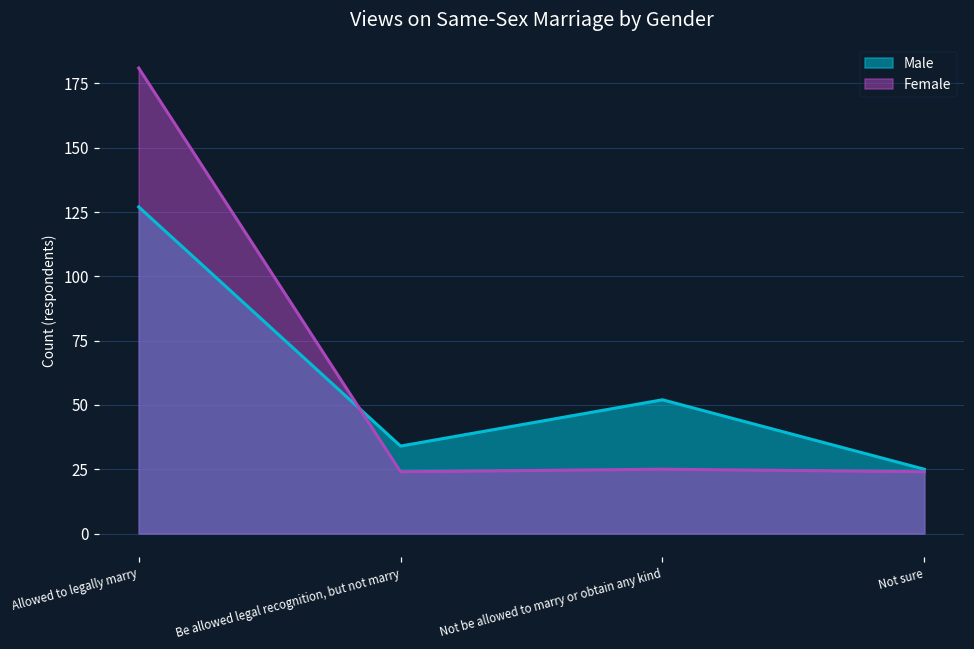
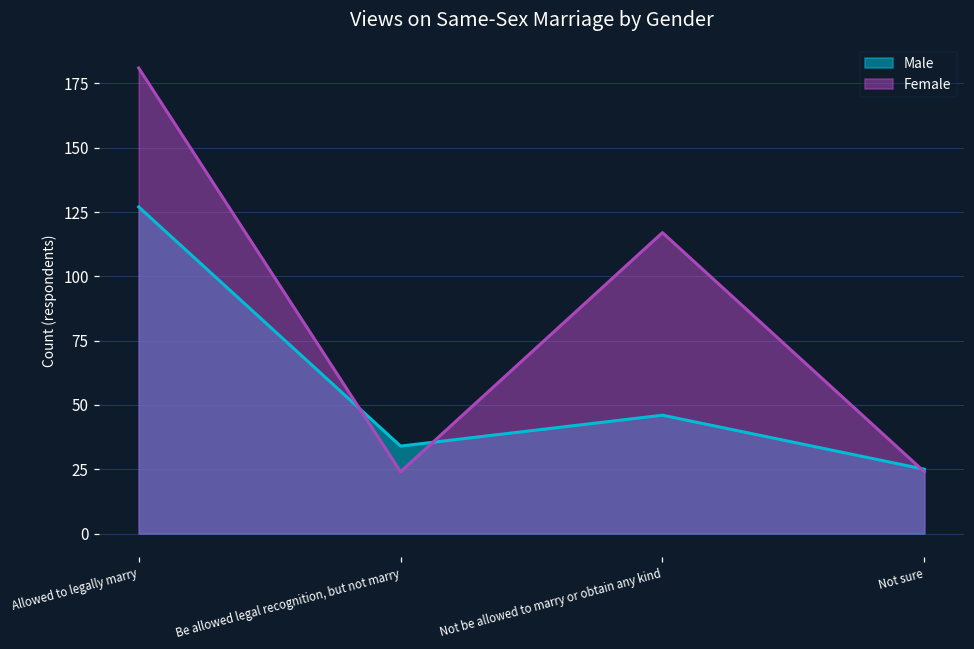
  {
    "Male": {
      "Allowed to legally marry": 127,
      "Be allowed legal recognition, but not marry": 34,
-     "Not be allowed to marry or obtain any kind": 52
+     "Not be allowed to marry or obtain any kind": 46
    },
    "Female": {
      "Allowed to legally marry": 181,
      "Be allowed legal recognition, but not marry": 24,
-     "Not be allowed to marry or obtain any kind": 25
+     "Not be allowed to marry or obtain any kind": 117
    }
  }
